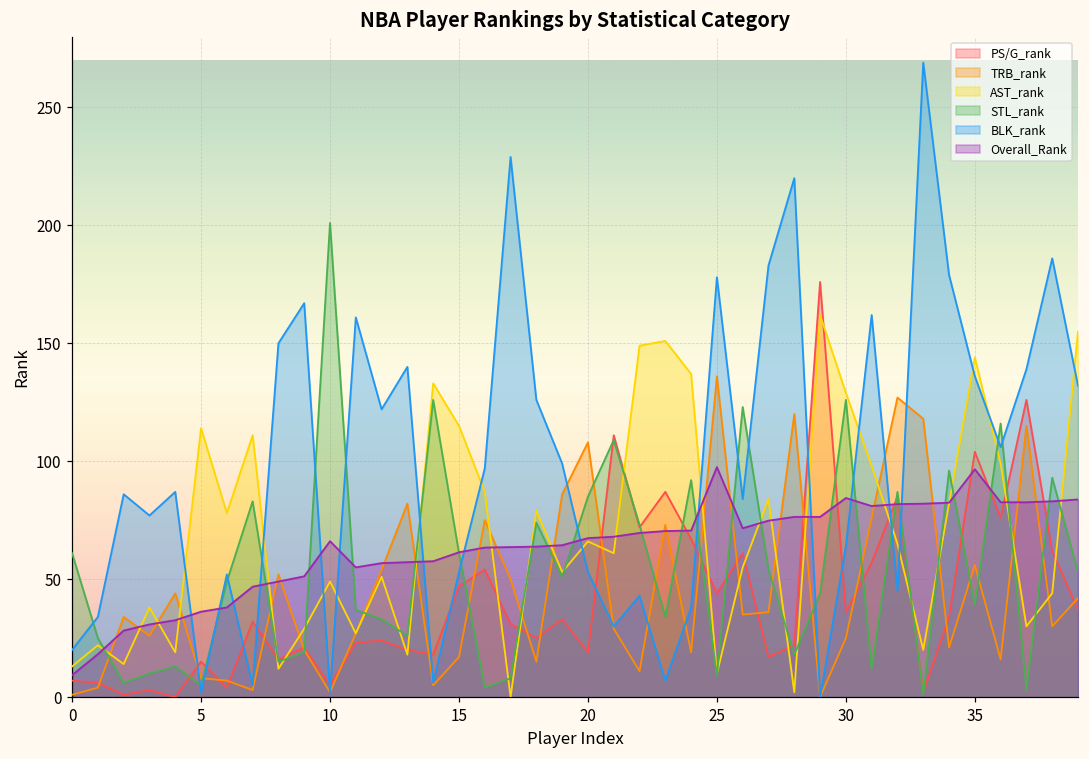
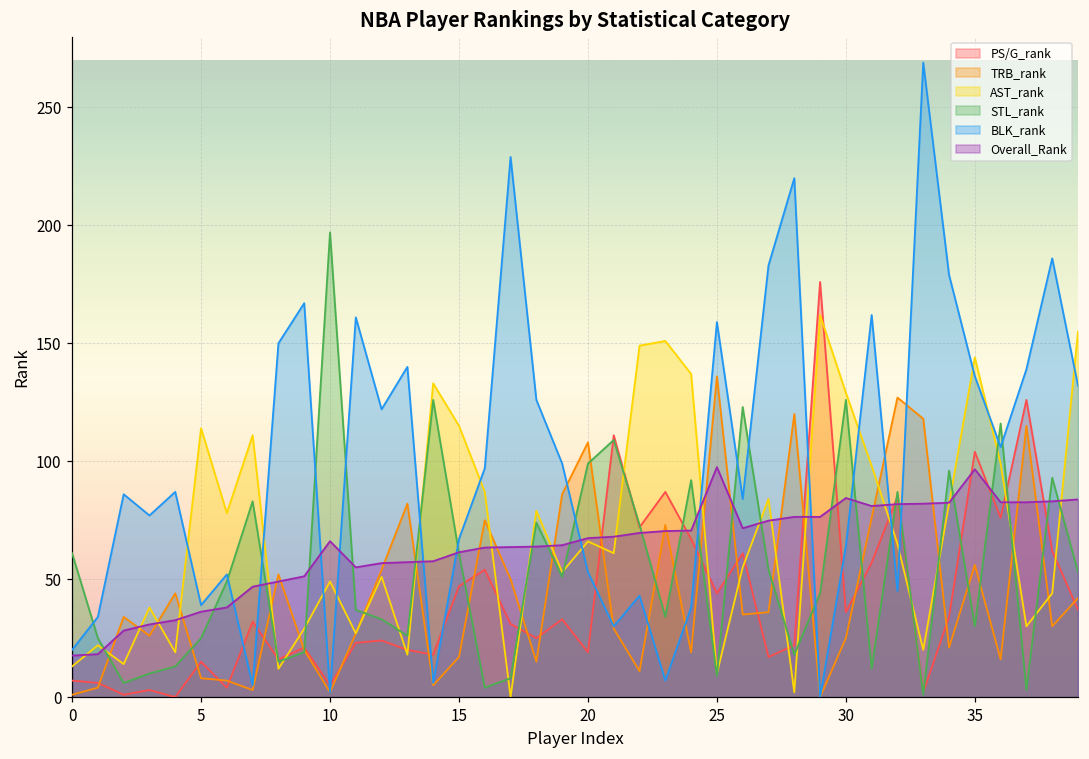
  {
    "STL_rank": {
      "0": 61,
-     "5": 5,
-     "10": 201,
-     "20": 85,
+     "5": 25,
+     "10": 197,
+     "20": 99,
      "30": 126,
-     "35": 39
+     "35": 30
    },
    "BLK_rank": {
      "0": 20,
-     "5": 2,
-     "15": 53,
+     "5": 39,
+     "15": 67,
      "20": 53,
-     "25": 178,
+     "25": 159,
      "30": 64,
      "35": 136
    },
    "Overall_Rank": {
-     "0": 9,
+     "0": 18,
      "5": 36,
      "10": 66,
      "20": 67,
      "25": 98,
      "30": 84,
      "35": 97
    }
  }
